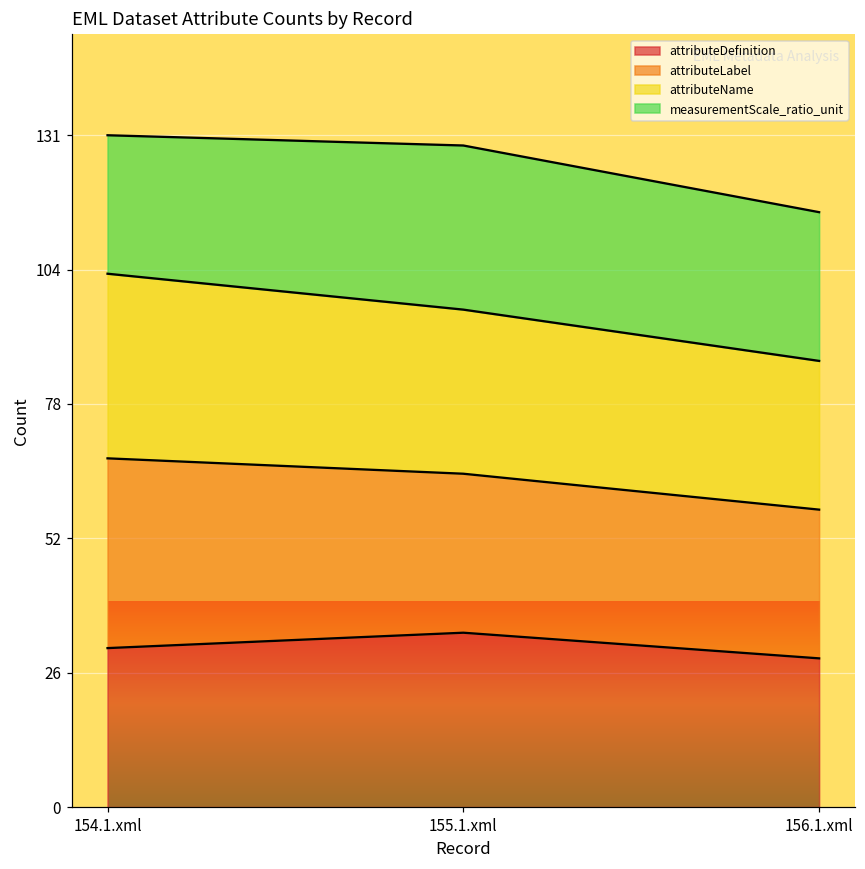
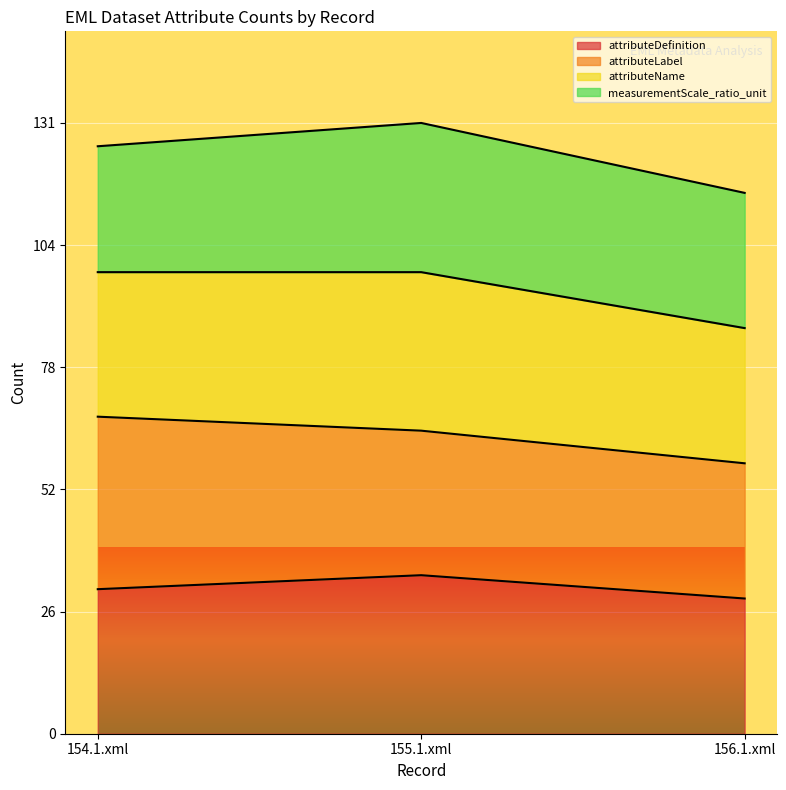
  {
    "attributeDefinition": {
      "154.1.xml": 31,
      "155.1.xml": 34,
      "156.1.xml": 29
    },
    "attributeLabel": {
      "154.1.xml": 37,
      "155.1.xml": 31,
      "156.1.xml": 29
    },
    "attributeName": {
-     "154.1.xml": 36,
-     "155.1.xml": 32,
+     "154.1.xml": 31,
+     "155.1.xml": 34,
      "156.1.xml": 29
    },
    "measurementScale_ratio_unit": {
      "154.1.xml": 27,
      "155.1.xml": 32,
      "156.1.xml": 29
    }
  }
